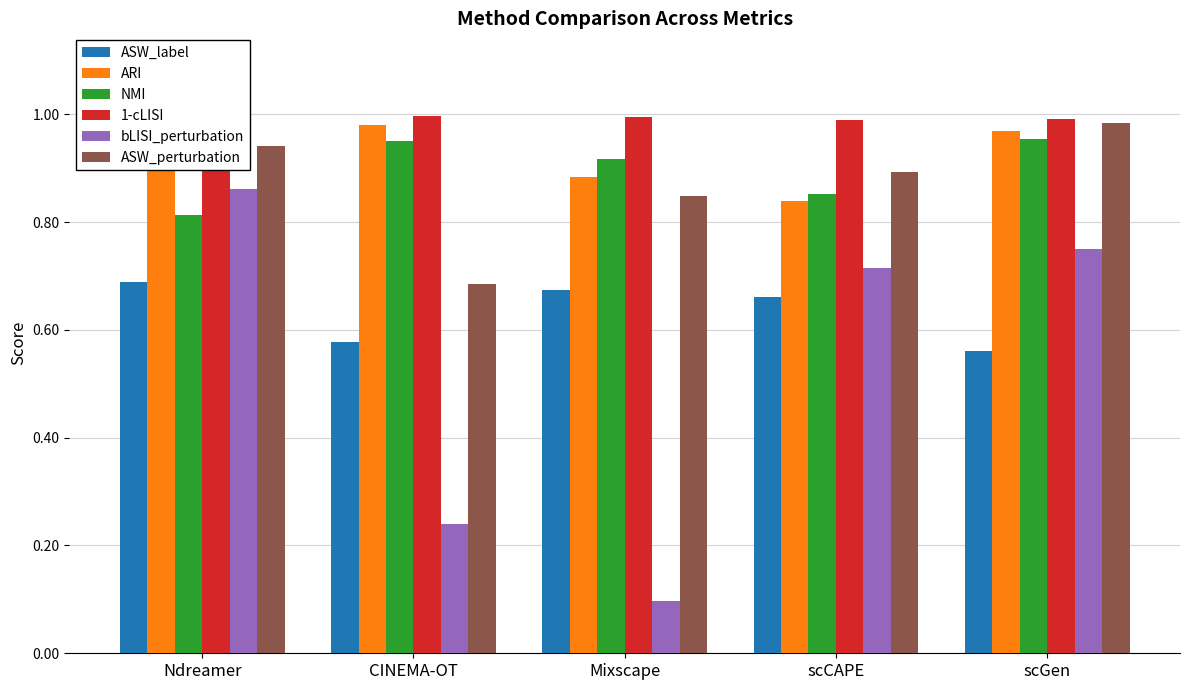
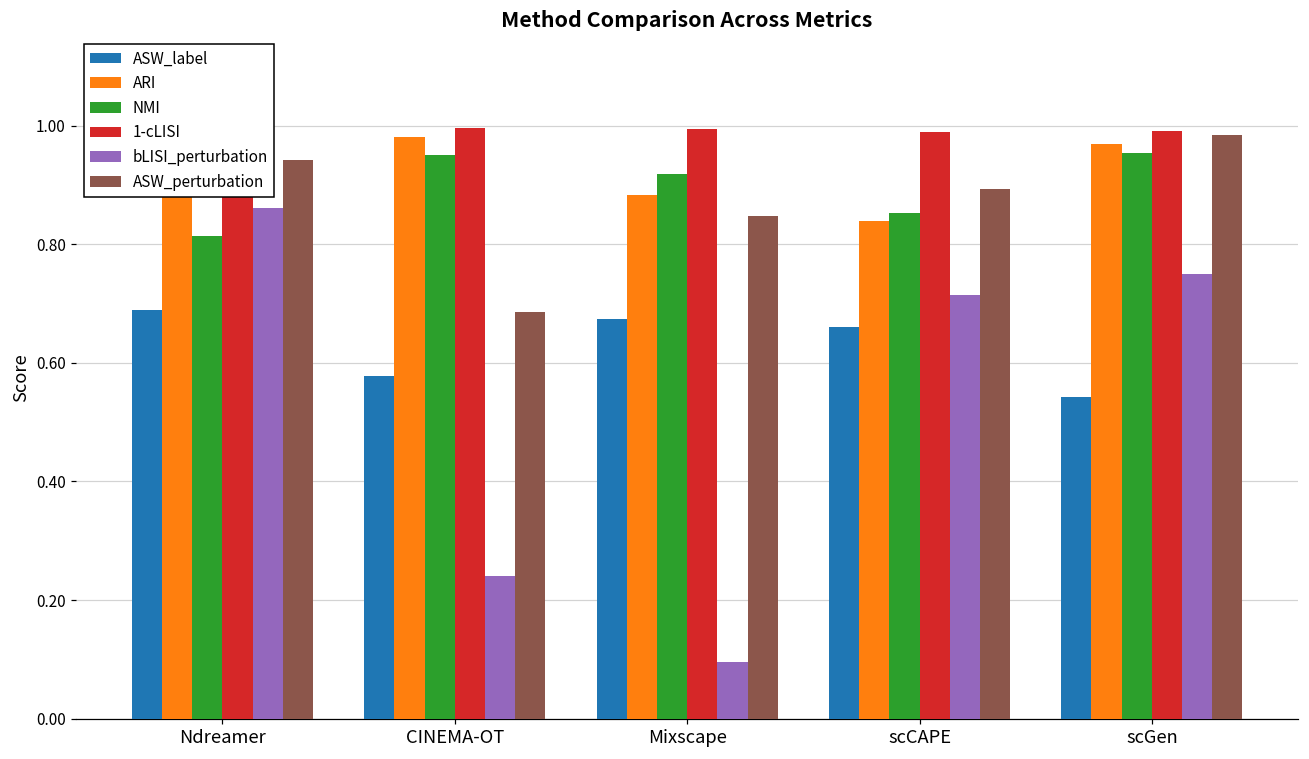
  {
    "ASW_label": {
      "Ndreamer": 0.69,
      "CINEMA-OT": 0.58,
      "Mixscape": 0.67,
      "scCAPE": 0.66,
-     "scGen": 0.56
+     "scGen": 0.54
    },
    "ARI": {
      "CINEMA-OT": 0.98,
      "Mixscape": 0.88,
      "scCAPE": 0.84,
      "scGen": 0.97
    },
    "NMI": {
      "Ndreamer": 0.81,
      "CINEMA-OT": 0.95,
      "Mixscape": 0.92,
      "scCAPE": 0.85,
      "scGen": 0.95
    },
    "1-cLISI": {
      "CINEMA-OT": 1.00,
      "Mixscape": 0.99,
      "scCAPE": 0.99,
      "scGen": 0.99
    },
    "bLISI_perturbation": {
      "Ndreamer": 0.86,
      "CINEMA-OT": 0.24,
      "Mixscape": 0.10,
      "scCAPE": 0.71,
      "scGen": 0.75
    },
    "ASW_perturbation": {
      "Ndreamer": 0.94,
      "CINEMA-OT": 0.69,
      "Mixscape": 0.85,
      "scCAPE": 0.89,
      "scGen": 0.98
    }
  }
